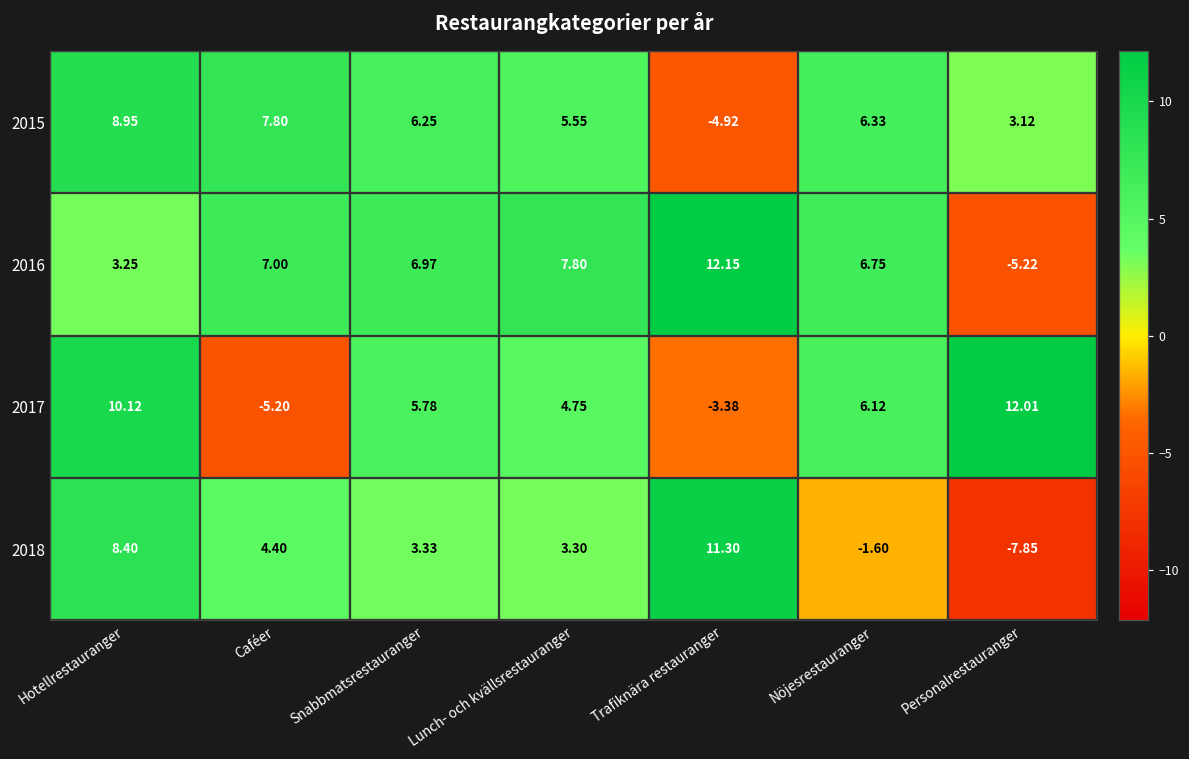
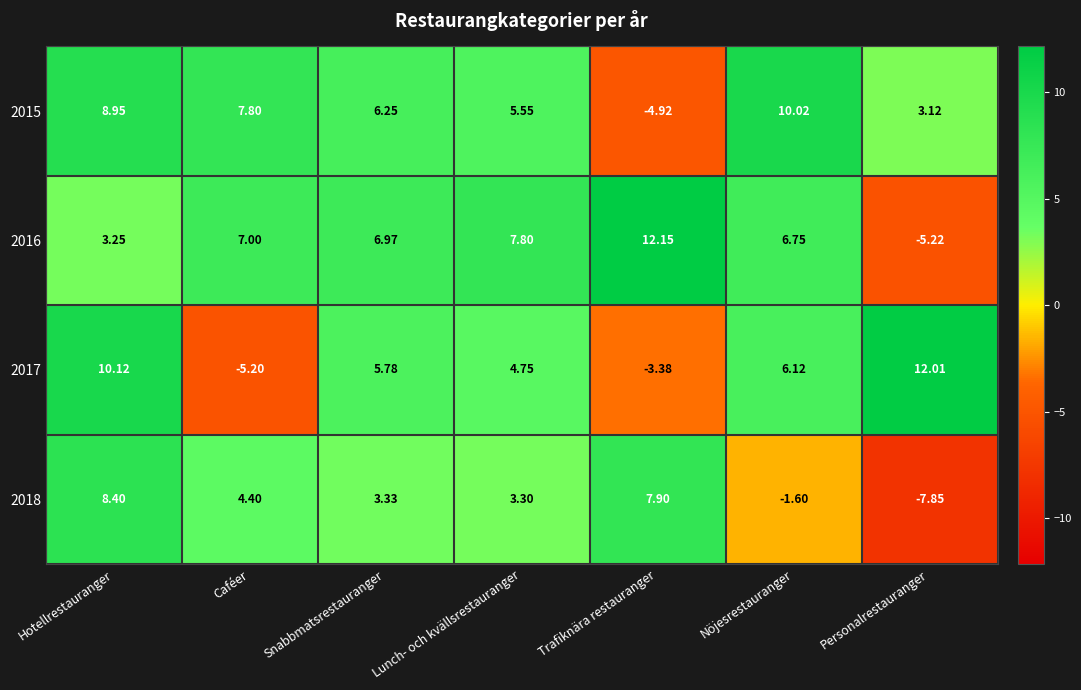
  {
    "2015": {
      "Hotellrestauranger": 8.95,
      "Caféer": 7.80,
      "Snabbmatsrestauranger": 6.25,
      "Lunch- och kvällsrestauranger": 5.55,
      "Trafiknära restauranger": -4.92,
-     "Nöjesrestauranger": 6.33,
+     "Nöjesrestauranger": 10.02,
      "Personalrestauranger": 3.12
    },
    "2016": {
      "Hotellrestauranger": 3.25,
      "Caféer": 7.00,
      "Snabbmatsrestauranger": 6.97,
      "Lunch- och kvällsrestauranger": 7.80,
      "Trafiknära restauranger": 12.15,
      "Nöjesrestauranger": 6.75,
      "Personalrestauranger": -5.22
    },
    "2017": {
      "Hotellrestauranger": 10.12,
      "Caféer": -5.20,
      "Snabbmatsrestauranger": 5.78,
      "Lunch- och kvällsrestauranger": 4.75,
      "Trafiknära restauranger": -3.38,
      "Nöjesrestauranger": 6.12,
      "Personalrestauranger": 12.01
    },
    "2018": {
      "Hotellrestauranger": 8.40,
      "Caféer": 4.40,
      "Snabbmatsrestauranger": 3.33,
      "Lunch- och kvällsrestauranger": 3.30,
-     "Trafiknära restauranger": 11.30,
+     "Trafiknära restauranger": 7.90,
      "Nöjesrestauranger": -1.60,
      "Personalrestauranger": -7.85
    }
  }
